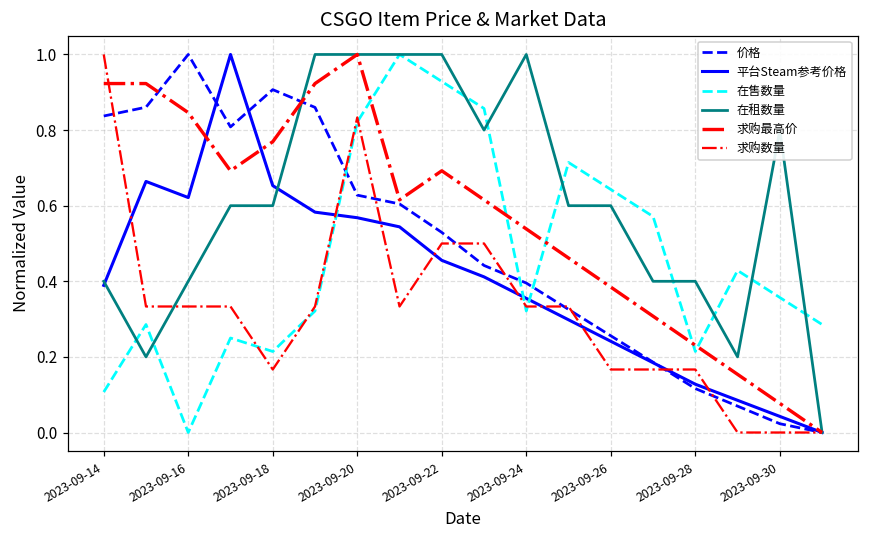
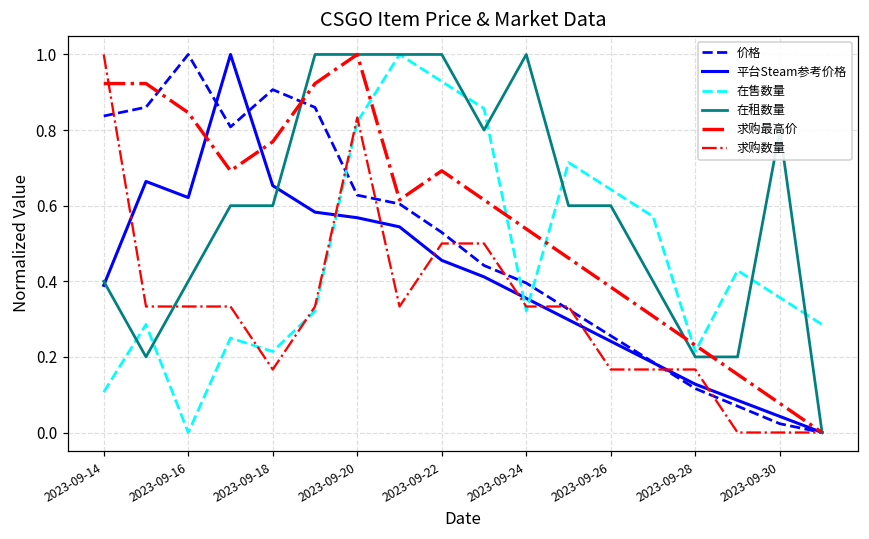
  {
    "在售数量": {
      "2023-09-14": 0.11,
      "2023-09-16": 0.00,
      "2023-09-18": 0.21,
      "2023-09-20": 0.82,
      "2023-09-22": 0.93,
      "2023-09-24": 0.32,
      "2023-09-26": 0.64,
      "2023-09-28": 0.21,
      "2023-09-30": 0.36
    },
    "在租数量": {
      "2023-09-14": 0.40,
      "2023-09-16": 0.40,
      "2023-09-18": 0.60,
      "2023-09-22": 1.00,
      "2023-09-24": 1.00,
      "2023-09-26": 0.60,
-     "2023-09-28": 0.40
+     "2023-09-28": 0.20
    }
  }
